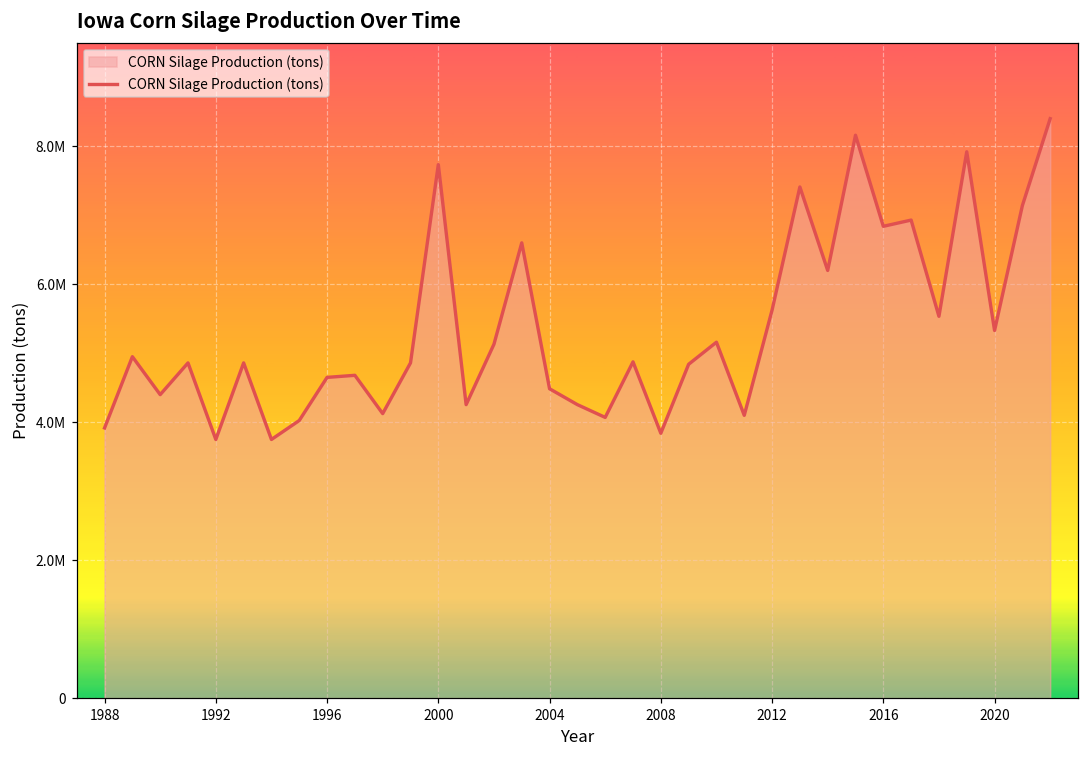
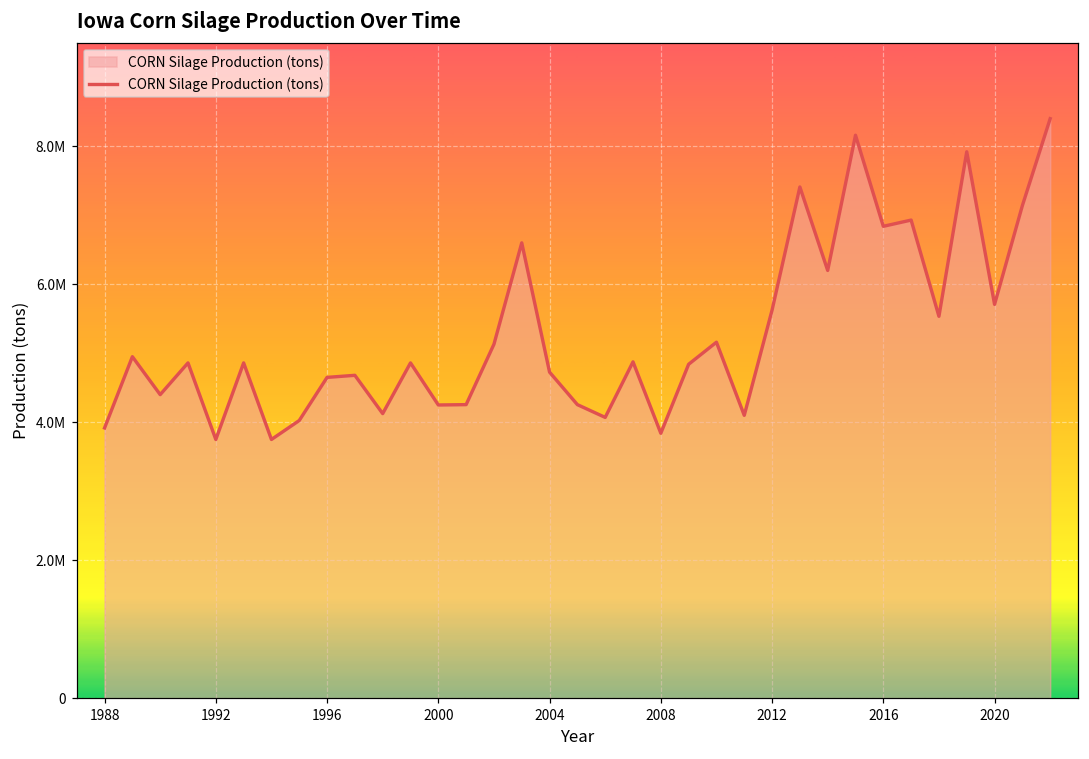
  {
    "1988": 3900000,
    "1992": 3800000,
    "1996": 4700000,
-   "2000": 7700000,
-   "2004": 4500000,
+   "2000": 4300000,
+   "2004": 4700000,
    "2008": 3800000,
    "2012": 5600000,
    "2016": 6800000,
-   "2020": 5300000
+   "2020": 5700000
  }
